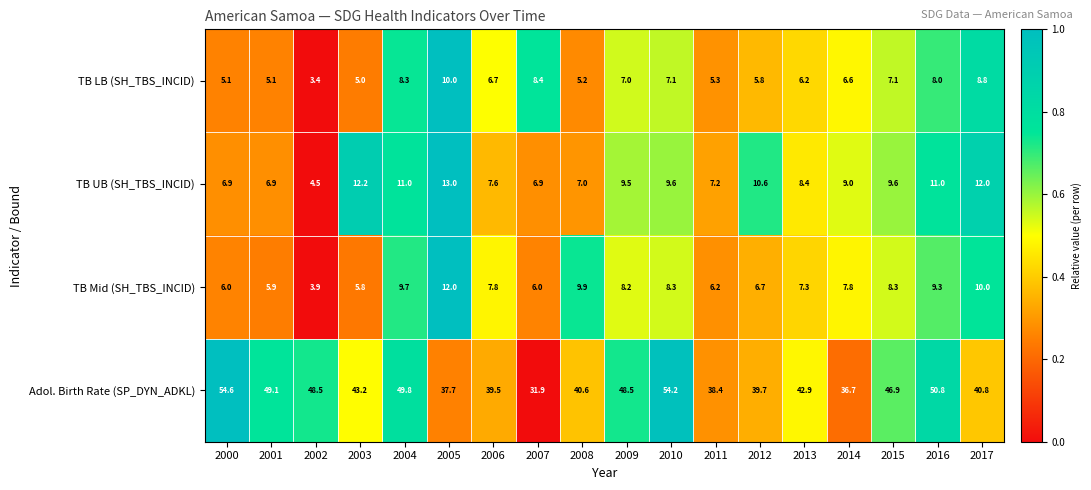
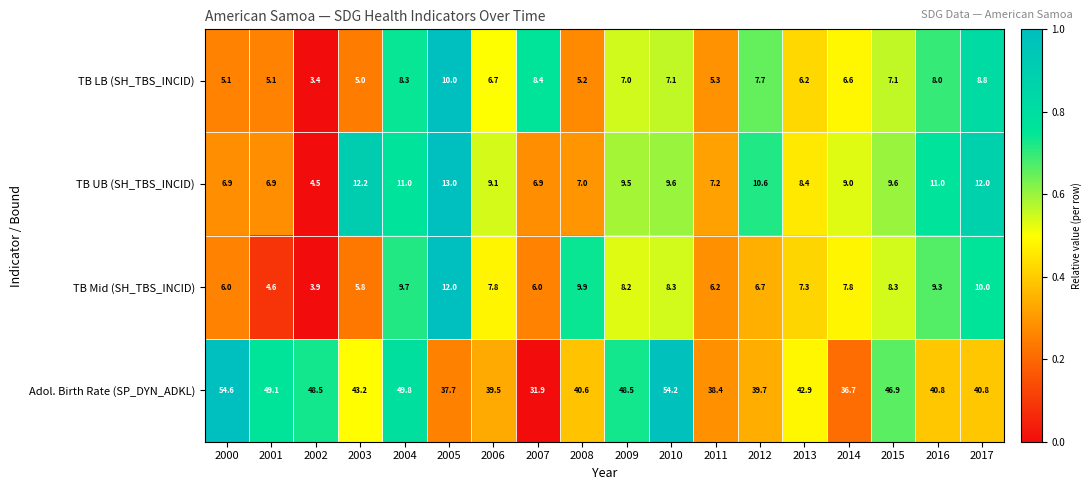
  {
    "TB LB (SH_TBS_INCID)": {
      "2000": 5.1,
      "2001": 5.1,
      "2002": 3.4,
      "2003": 5.0,
      "2004": 8.3,
      "2005": 10.0,
      "2006": 6.7,
      "2007": 8.4,
      "2008": 5.2,
      "2009": 7.0,
      "2010": 7.1,
      "2011": 5.3,
-     "2012": 5.8,
+     "2012": 7.7,
      "2013": 6.2,
      "2014": 6.6,
      "2015": 7.1,
      "2016": 8.0,
      "2017": 8.8
    },
    "TB UB (SH_TBS_INCID)": {
      "2000": 6.9,
      "2001": 6.9,
      "2002": 4.5,
      "2003": 12.2,
      "2004": 11.0,
      "2005": 13.0,
-     "2006": 7.6,
+     "2006": 9.1,
      "2007": 6.9,
      "2008": 7.0,
      "2009": 9.5,
      "2010": 9.6,
      "2011": 7.2,
      "2012": 10.6,
      "2013": 8.4,
      "2014": 9.0,
      "2015": 9.6,
      "2016": 11.0,
      "2017": 12.0
    },
    "TB Mid (SH_TBS_INCID)": {
      "2000": 6.0,
-     "2001": 5.9,
+     "2001": 4.6,
      "2002": 3.9,
      "2003": 5.8,
      "2004": 9.7,
      "2005": 12.0,
      "2006": 7.8,
      "2007": 6.0,
      "2008": 9.9,
      "2009": 8.2,
      "2010": 8.3,
      "2011": 6.2,
      "2012": 6.7,
      "2013": 7.3,
      "2014": 7.8,
      "2015": 8.3,
      "2016": 9.3,
      "2017": 10.0
    },
    "Adol. Birth Rate (SP_DYN_ADKL)": {
      "2000": 54.6,
      "2001": 49.1,
      "2002": 48.5,
      "2003": 43.2,
      "2004": 49.8,
      "2005": 37.7,
      "2006": 39.5,
      "2007": 31.9,
      "2008": 40.6,
      "2009": 48.5,
      "2010": 54.2,
      "2011": 38.4,
      "2012": 39.7,
      "2013": 42.9,
      "2014": 36.7,
      "2015": 46.9,
-     "2016": 50.8,
+     "2016": 40.8,
      "2017": 40.8
    }
  }
